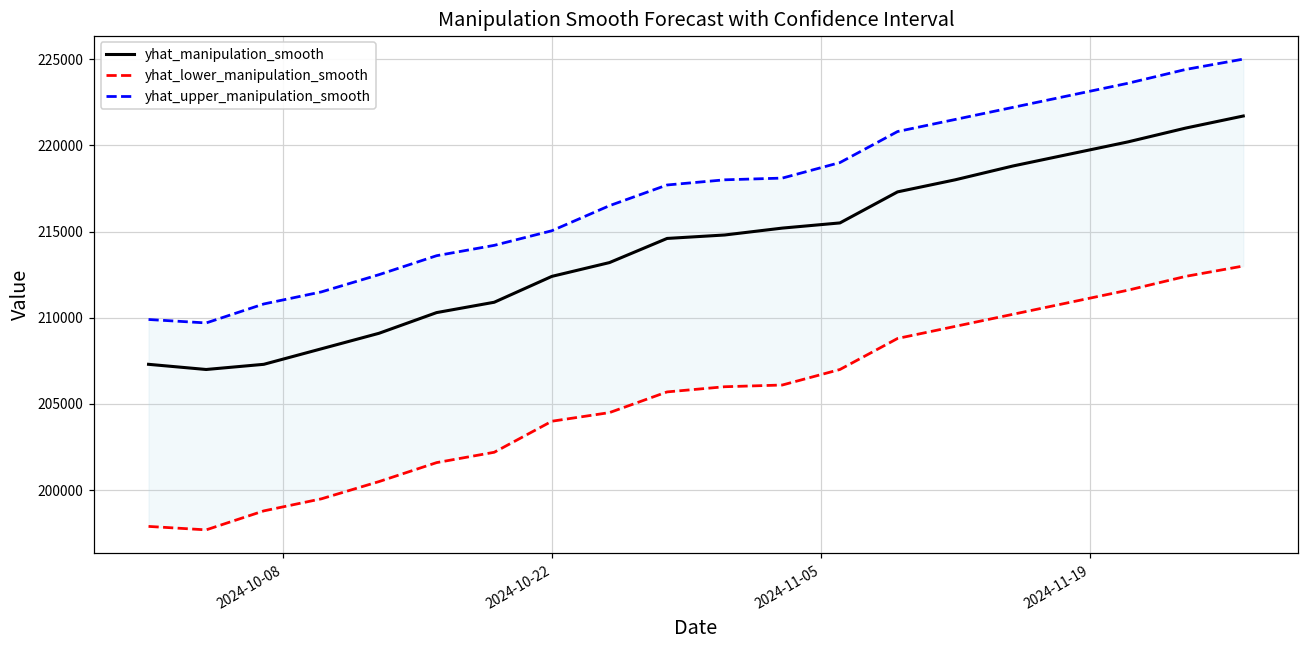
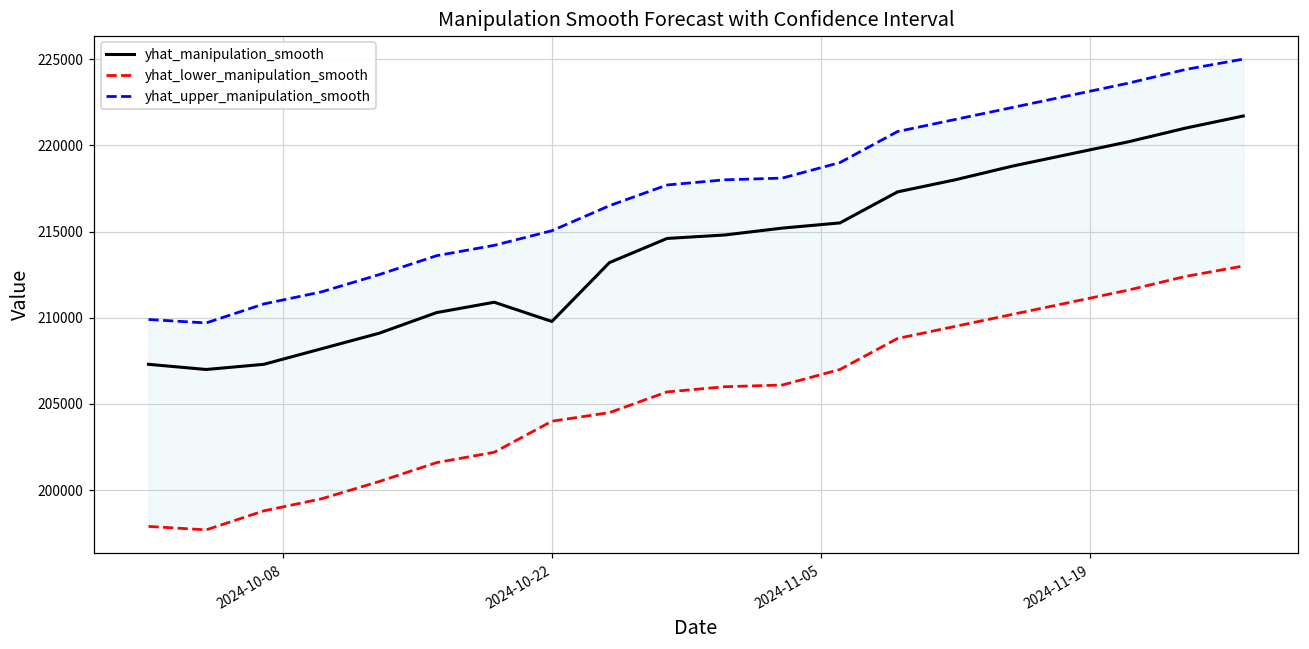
  {
    "yhat_manipulation_smooth": {
-     "2024-10-22": 212400
+     "2024-10-22": 209800
    },
    "yhat_lower_manipulation_smooth": {
      "2024-10-22": 204000
    },
    "yhat_upper_manipulation_smooth": {
      "2024-10-22": 215000
    }
  }
